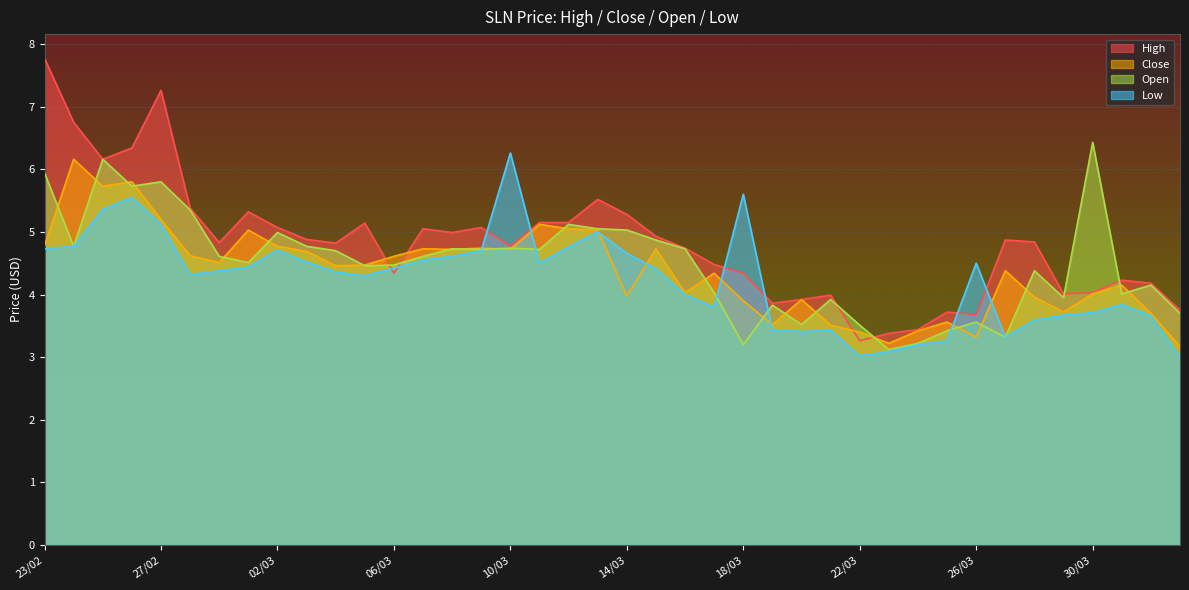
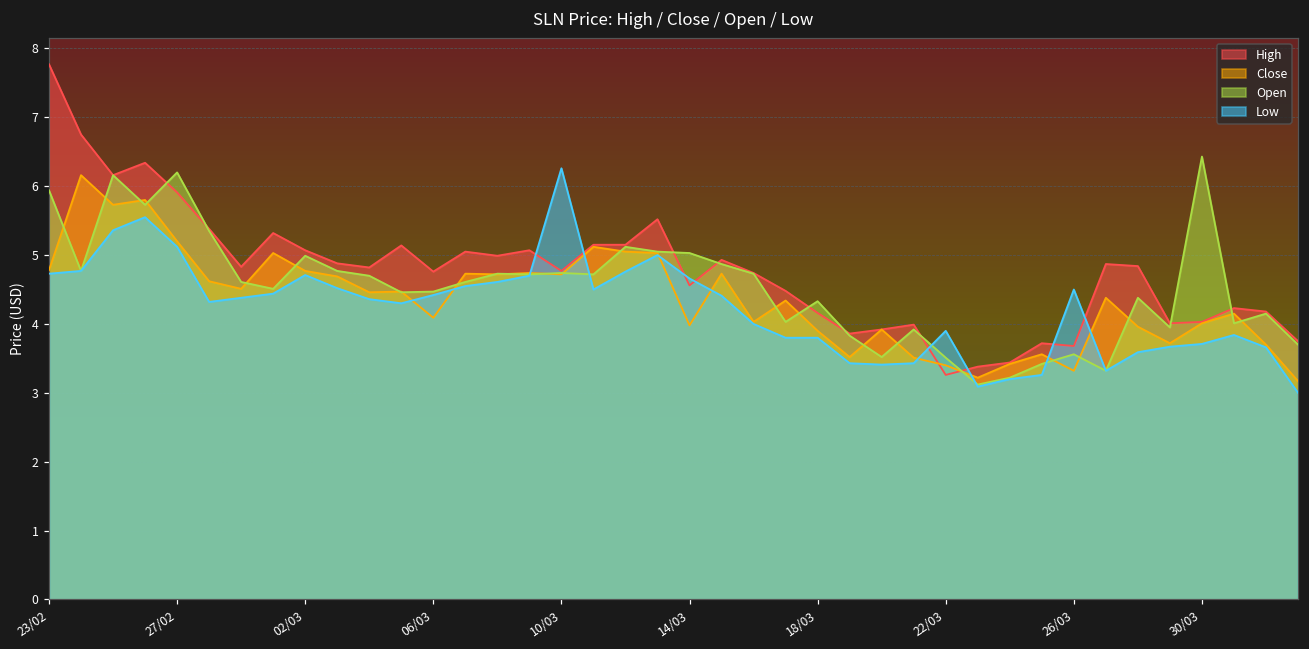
  {
    "High": {
      "23/02": 7.8,
-     "27/02": 7.3,
+     "27/02": 5.9,
      "02/03": 5.1,
-     "06/03": 4.3,
-     "14/03": 5.3,
-     "18/03": 4.3,
+     "06/03": 4.8,
+     "14/03": 4.6,
+     "18/03": 4.2,
      "22/03": 3.3,
      "26/03": 3.7
    },
    "Close": {
      "23/02": 4.8,
      "27/02": 5.2,
      "02/03": 4.8,
-     "06/03": 4.6,
+     "06/03": 4.1,
      "14/03": 4.0,
      "18/03": 3.9,
      "22/03": 3.4,
      "26/03": 3.3
    },
    "Open": {
      "23/02": 5.9,
-     "27/02": 5.8,
+     "27/02": 6.2,
      "02/03": 5.0,
      "06/03": 4.5,
      "14/03": 5.0,
-     "18/03": 3.2,
+     "18/03": 4.3,
      "22/03": 3.5,
      "26/03": 3.6,
      "30/03": 6.4
    },
    "Low": {
      "23/02": 4.7,
      "27/02": 5.1,
      "02/03": 4.7,
      "06/03": 4.4,
      "10/03": 6.3,
      "14/03": 4.7,
-     "18/03": 5.6,
-     "22/03": 3.0,
+     "18/03": 3.8,
+     "22/03": 3.9,
      "26/03": 4.5,
      "30/03": 3.7
    }
  }
